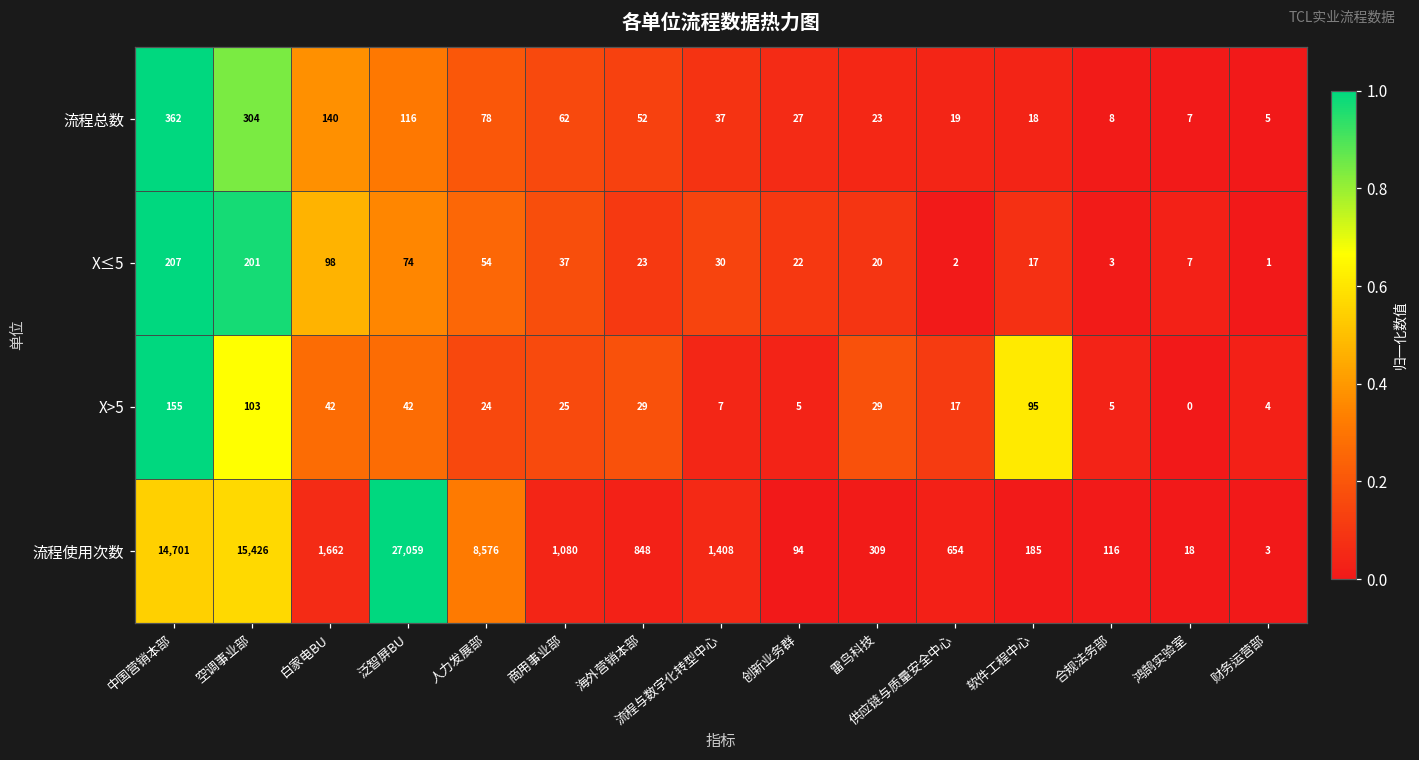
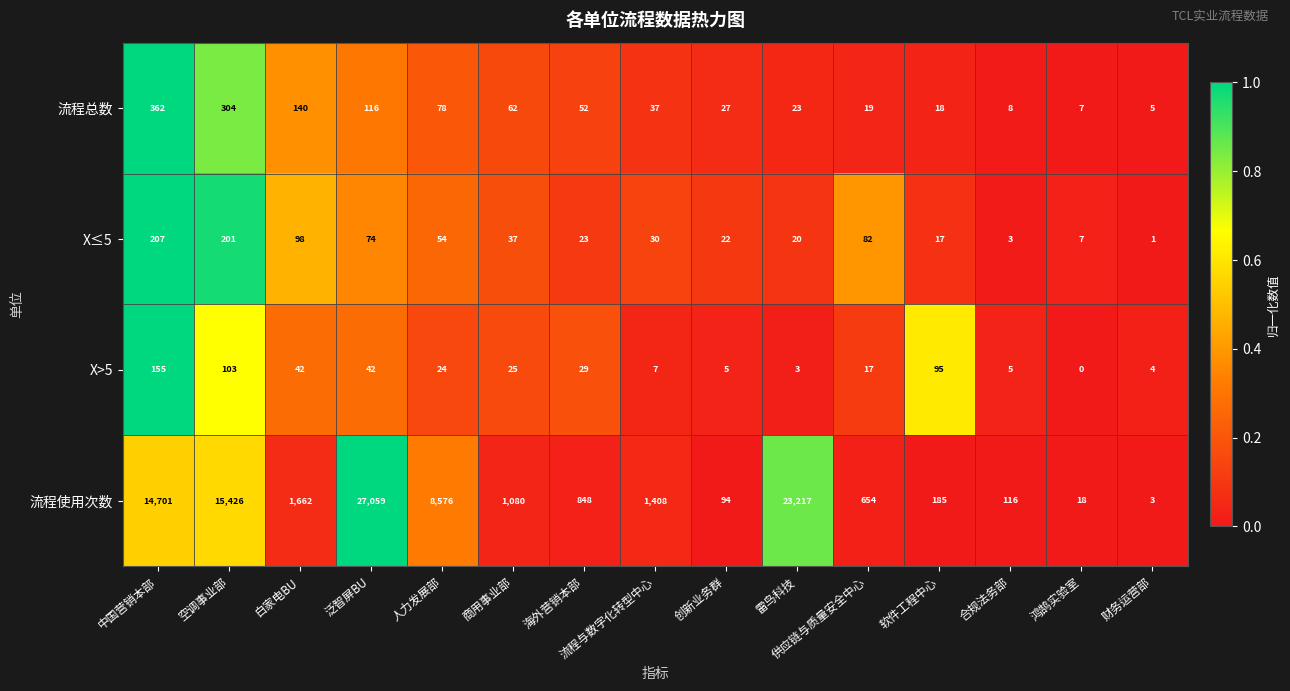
  {
    "流程总数": {
      "中国营销本部": "362",
      "空调事业部": "304",
      "白家电BU": "140",
      "泛智屏BU": "116",
      "人力发展部": "78",
      "商用事业部": "62",
      "海外营销本部": "52",
      "流程与数字化转型中心": "37",
      "创新业务群": "27",
      "雷鸟科技": "23",
      "供应链与质量安全中心": "19",
      "软件工程中心": "18",
      "合规法务部": "8",
      "鸿鹄实验室": "7",
      "财务运营部": "5"
    },
    "X≤5": {
      "中国营销本部": "207",
      "空调事业部": "201",
      "白家电BU": "98",
      "泛智屏BU": "74",
      "人力发展部": "54",
      "商用事业部": "37",
      "海外营销本部": "23",
      "流程与数字化转型中心": "30",
      "创新业务群": "22",
      "雷鸟科技": "20",
-     "供应链与质量安全中心": "2",
+     "供应链与质量安全中心": "82",
      "软件工程中心": "17",
      "合规法务部": "3",
      "鸿鹄实验室": "7",
      "财务运营部": "1"
    },
    "X>5": {
      "中国营销本部": "155",
      "空调事业部": "103",
      "白家电BU": "42",
      "泛智屏BU": "42",
      "人力发展部": "24",
      "商用事业部": "25",
      "海外营销本部": "29",
      "流程与数字化转型中心": "7",
      "创新业务群": "5",
-     "雷鸟科技": "29",
+     "雷鸟科技": "3",
      "供应链与质量安全中心": "17",
      "软件工程中心": "95",
      "合规法务部": "5",
      "鸿鹄实验室": "0",
      "财务运营部": "4"
    },
    "流程使用次数": {
      "中国营销本部": "14,701",
      "空调事业部": "15,426",
      "白家电BU": "1,662",
      "泛智屏BU": "27,059",
      "人力发展部": "8,576",
      "商用事业部": "1,080",
      "海外营销本部": "848",
      "流程与数字化转型中心": "1,408",
      "创新业务群": "94",
-     "雷鸟科技": "309",
+     "雷鸟科技": "23,217",
      "供应链与质量安全中心": "654",
      "软件工程中心": "185",
      "合规法务部": "116",
      "鸿鹄实验室": "18",
      "财务运营部": "3"
    }
  }
